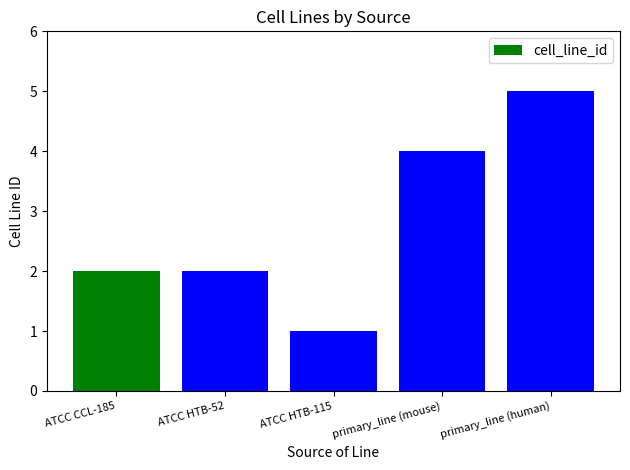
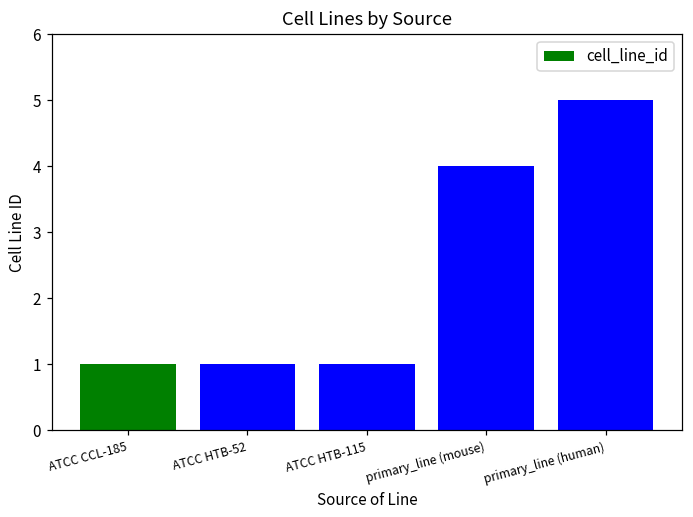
  {
-   "ATCC CCL-185": 2,
-   "ATCC HTB-52": 2,
+   "ATCC CCL-185": 1,
+   "ATCC HTB-52": 1,
    "ATCC HTB-115": 1,
    "primary_line (mouse)": 4,
    "primary_line (human)": 5
  }
